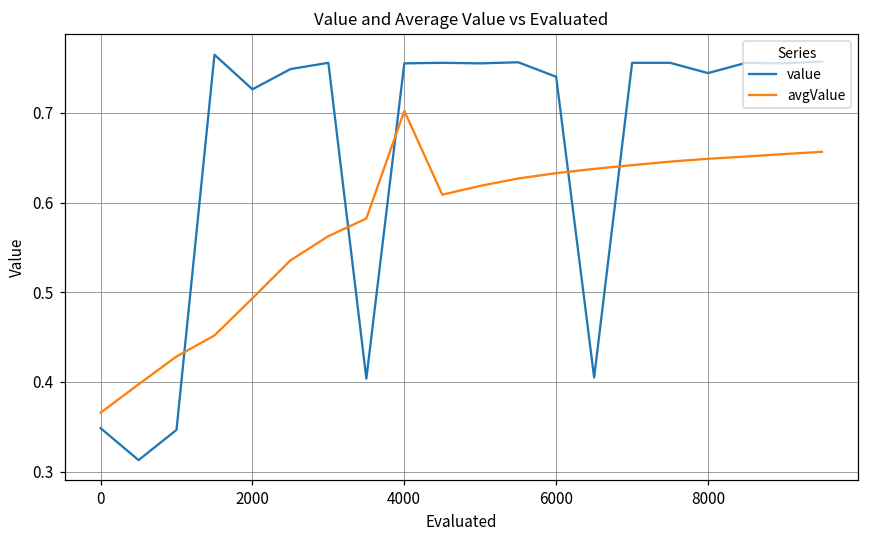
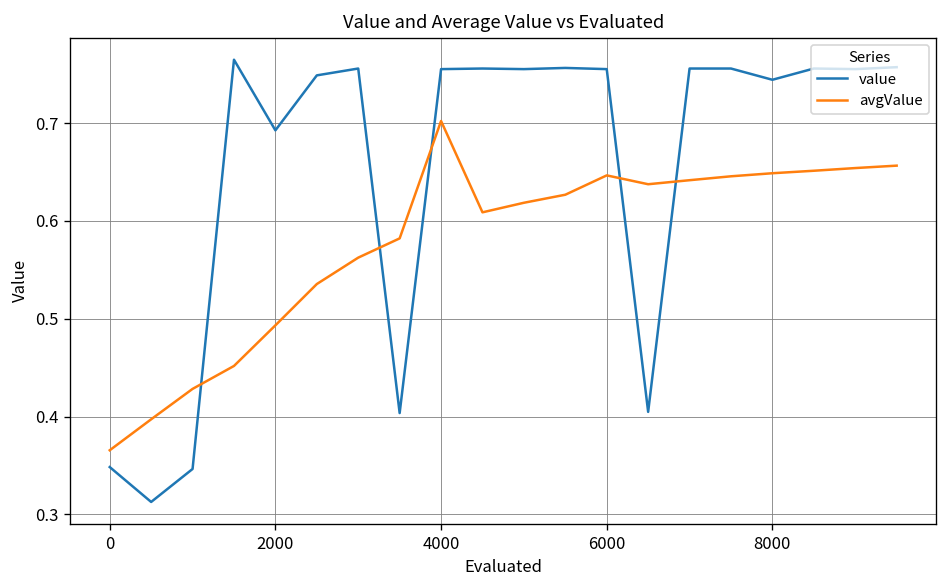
  {
    "value": {
      "0": 0.35,
-     "2000": 0.73,
+     "2000": 0.69,
      "4000": 0.76,
-     "6000": 0.74,
+     "6000": 0.76,
      "8000": 0.74
    },
    "avgValue": {
      "0": 0.37,
      "2000": 0.49,
      "4000": 0.70,
-     "6000": 0.63,
+     "6000": 0.65,
      "8000": 0.65
    }
  }
